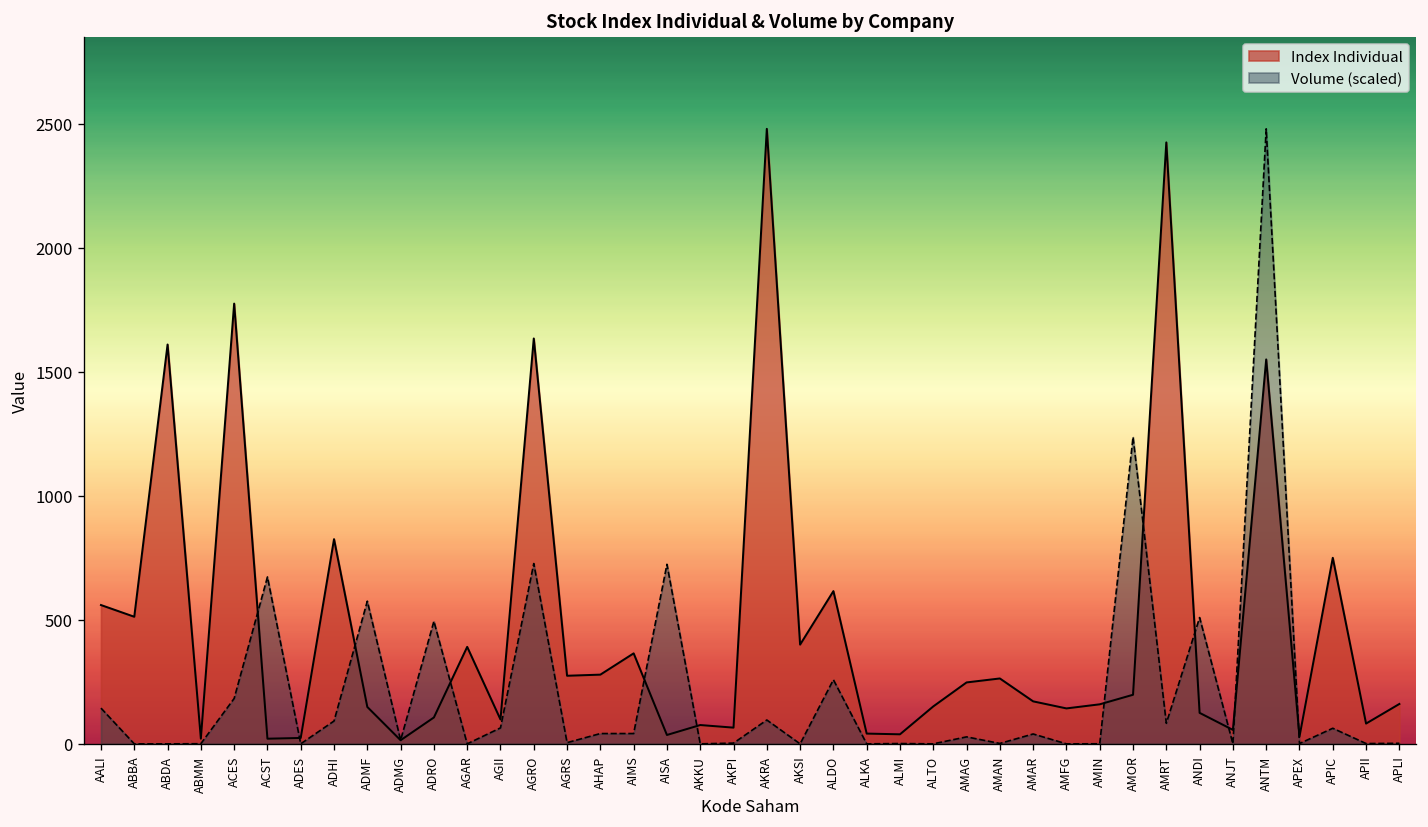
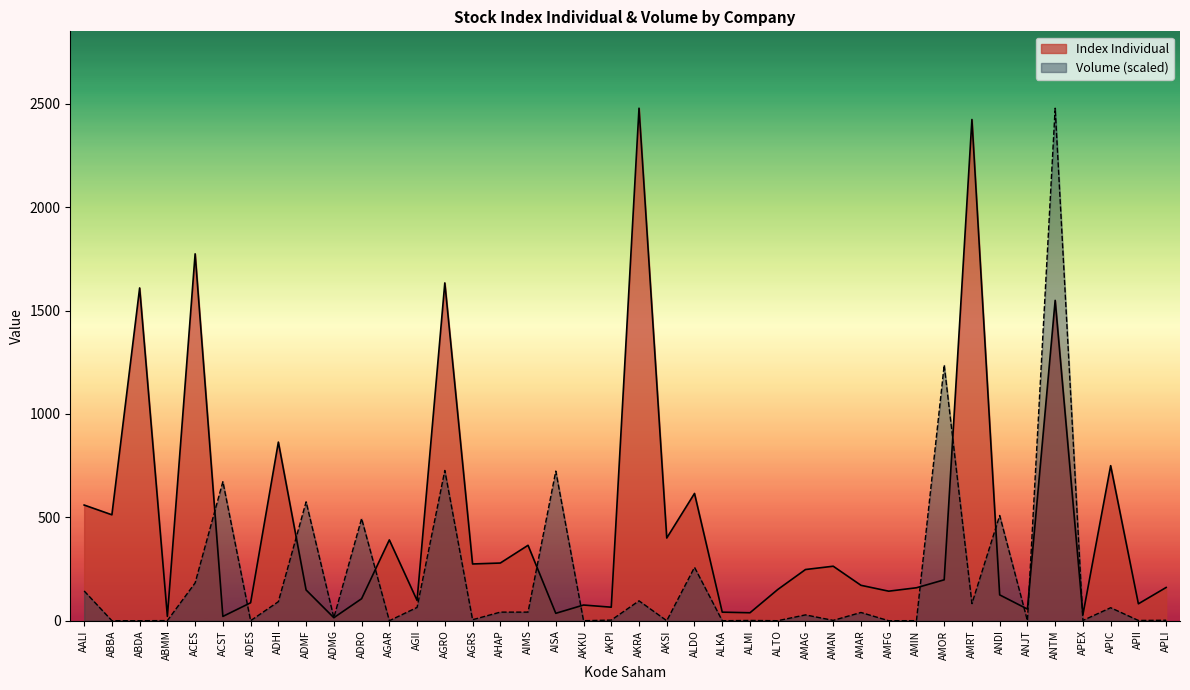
  {
    "Index Individual": {
      "AALI": 560,
      "ABBA": 510,
      "ABDA": 1610,
      "ABMM": 20,
      "ACES": 1770,
      "ACST": 20,
-     "ADES": 20,
-     "ADHI": 830,
+     "ADES": 90,
+     "ADHI": 860,
      "ADMF": 150,
      "ADRO": 110,
      "AGAR": 390,
      "AGII": 100,
      "AGRO": 1630,
      "AGRS": 270,
      "AHAP": 280,
      "AIMS": 360,
      "AISA": 40,
      "AKKU": 80,
      "AKPI": 70,
      "AKRA": 2480,
      "AKSI": 400,
      "ALDO": 620,
      "ALKA": 40,
      "ALMI": 40,
      "ALTO": 150,
      "AMAG": 250,
      "AMAN": 260,
      "AMAR": 170,
      "AMFG": 140,
      "AMIN": 160,
      "AMOR": 200,
      "AMRT": 2420,
      "ANDI": 130,
      "ANJT": 60,
      "ANTM": 1550,
      "APEX": 30,
      "APIC": 750,
      "APII": 80,
      "APLI": 160
    },
    "Volume (scaled)": {
      "AALI": 140,
      "ABBA": 0,
      "ABDA": 0,
      "ABMM": 0,
      "ACES": 180,
      "ACST": 670,
      "ADES": 0,
      "ADHI": 90,
      "ADMF": 580,
      "ADRO": 490,
      "AGAR": 0,
      "AGII": 60,
      "AGRO": 730,
      "AGRS": 0,
      "AHAP": 40,
      "AIMS": 40,
      "AISA": 720,
      "AKKU": 0,
      "AKPI": 0,
      "AKRA": 100,
      "AKSI": 0,
      "ALDO": 260,
      "ALKA": 0,
      "ALMI": 0,
      "ALTO": 0,
      "AMAG": 30,
      "AMAN": 0,
      "AMAR": 40,
      "AMFG": 0,
      "AMIN": 0,
      "AMOR": 1240,
      "AMRT": 80,
      "ANDI": 510,
      "ANJT": 0,
      "ANTM": 2480,
      "APEX": 0,
      "APIC": 60,
      "APII": 0,
      "APLI": 0
    }
  }
